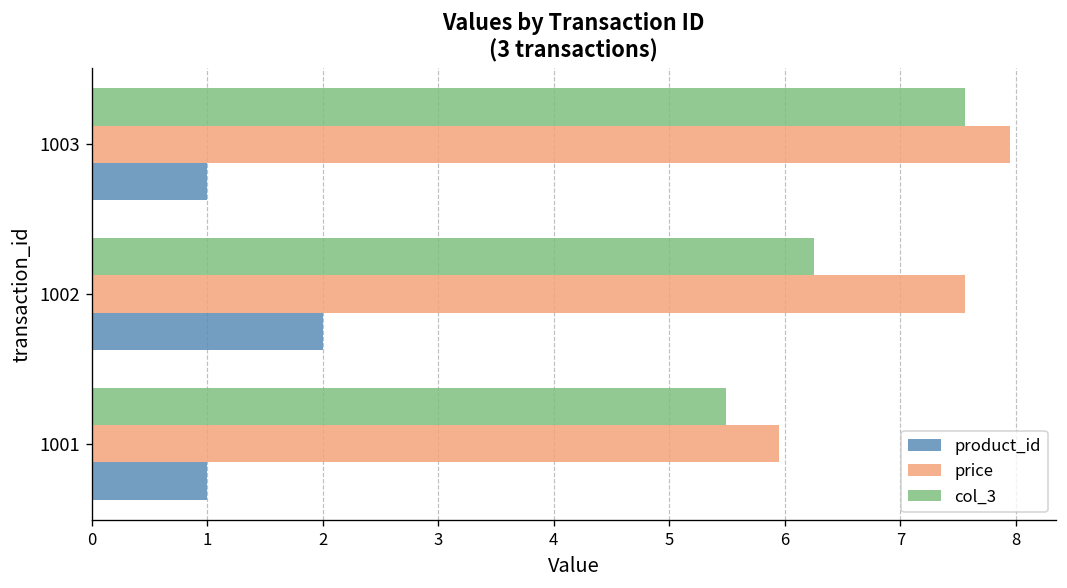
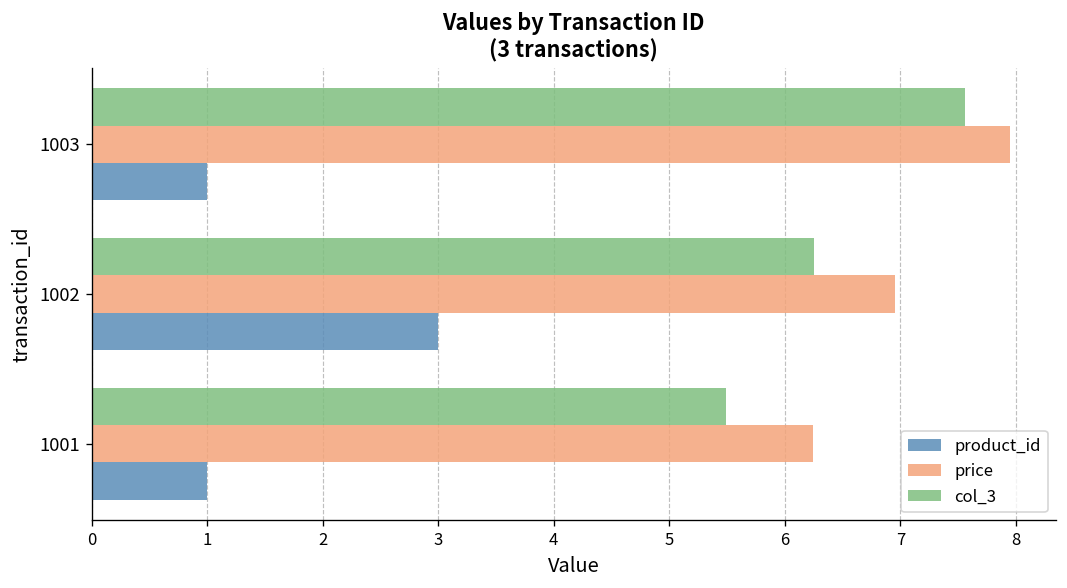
  {
    "product_id": {
      "1003": 1,
-     "1002": 2,
+     "1002": 3,
      "1001": 1
    },
    "price": {
      "1003": 8.0,
-     "1002": 7.6,
-     "1001": 6.0
+     "1002": 7.0,
+     "1001": 6.2
    },
    "col_3": {
      "1003": 7.6,
      "1002": 6.3,
      "1001": 5.5
    }
  }
